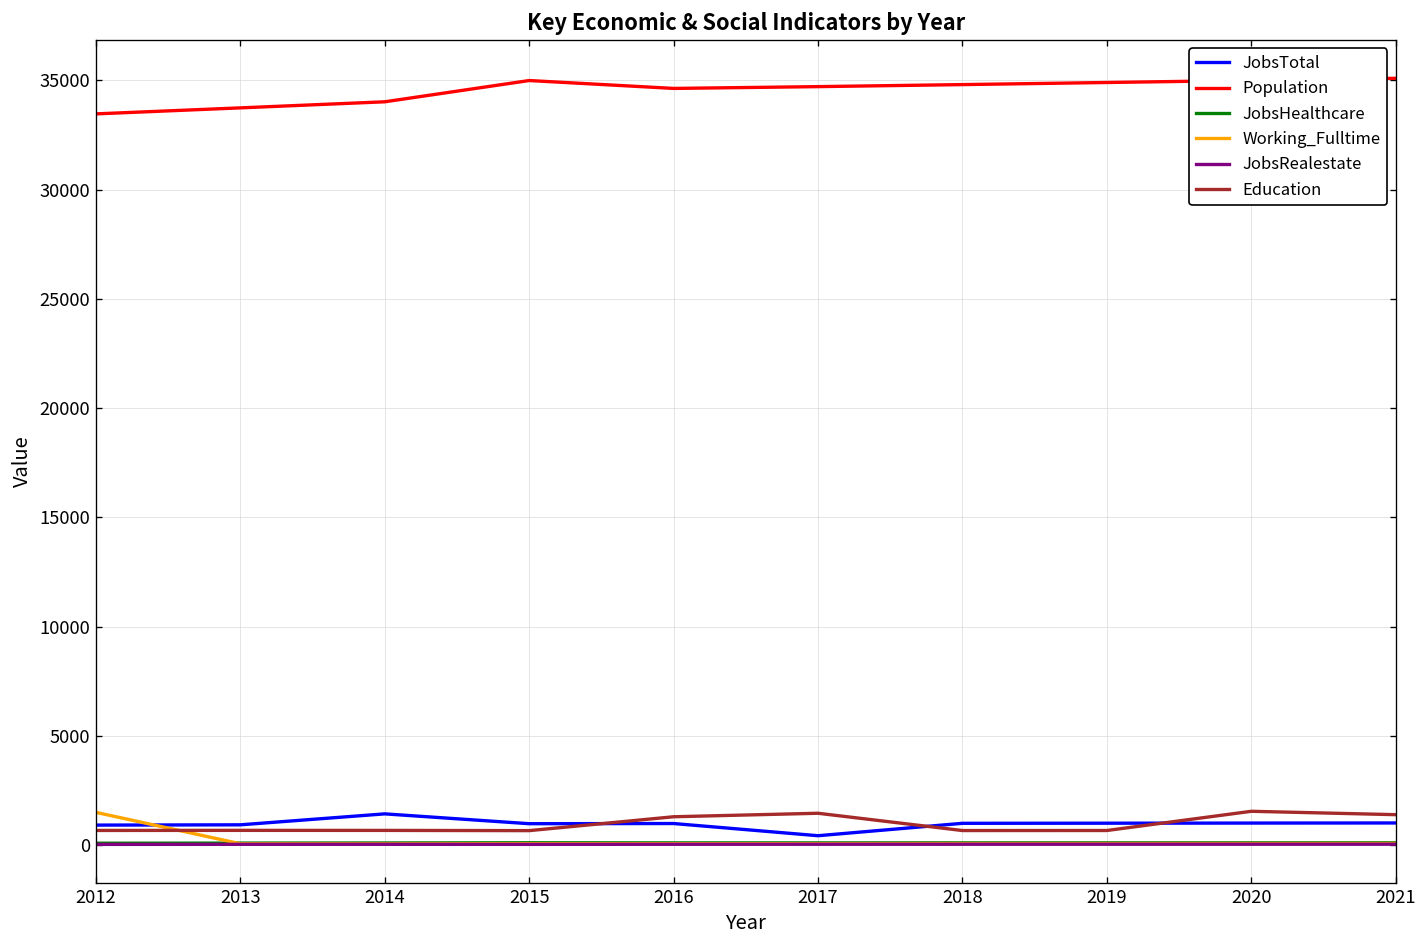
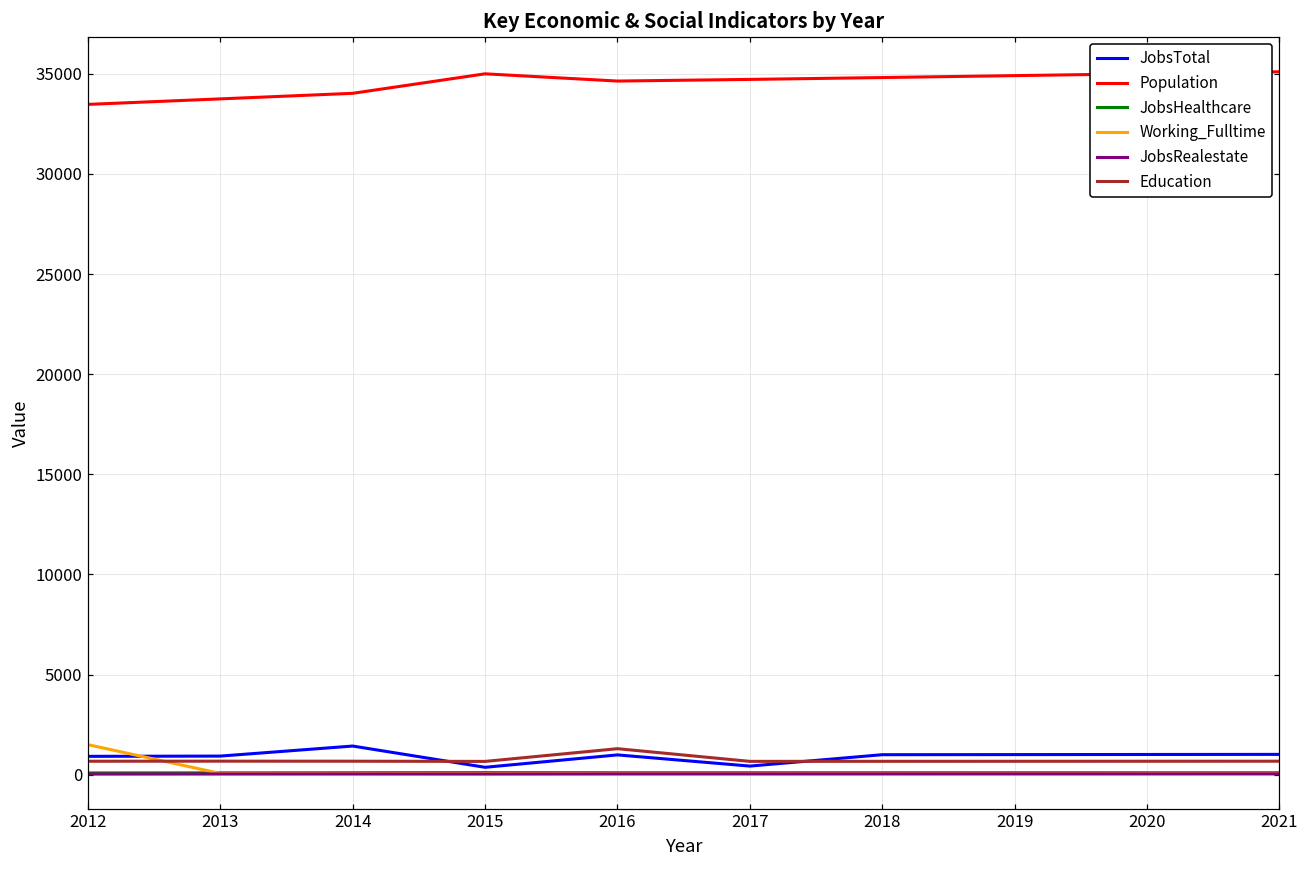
  {
    "JobsTotal": {
      "2012": 900,
      "2013": 900,
      "2014": 1400,
-     "2015": 1000,
+     "2015": 400,
      "2016": 1000,
      "2017": 400,
      "2018": 1000,
      "2019": 1000,
      "2020": 1000,
      "2021": 1000
    },
    "Population": {
      "2012": 33500,
      "2013": 33700,
      "2014": 34000,
      "2015": 35000,
      "2016": 34600,
      "2017": 34700,
      "2018": 34800,
      "2019": 34900,
      "2021": 35100
    },
    "Working_Fulltime": {
      "2012": 1500
    },
    "Education": {
      "2012": 700,
      "2013": 700,
      "2014": 700,
      "2015": 700,
      "2016": 1300,
-     "2017": 1500,
+     "2017": 700,
      "2018": 700,
      "2019": 700,
-     "2020": 1600,
-     "2021": 1400
+     "2020": 700,
+     "2021": 700
    }
  }
